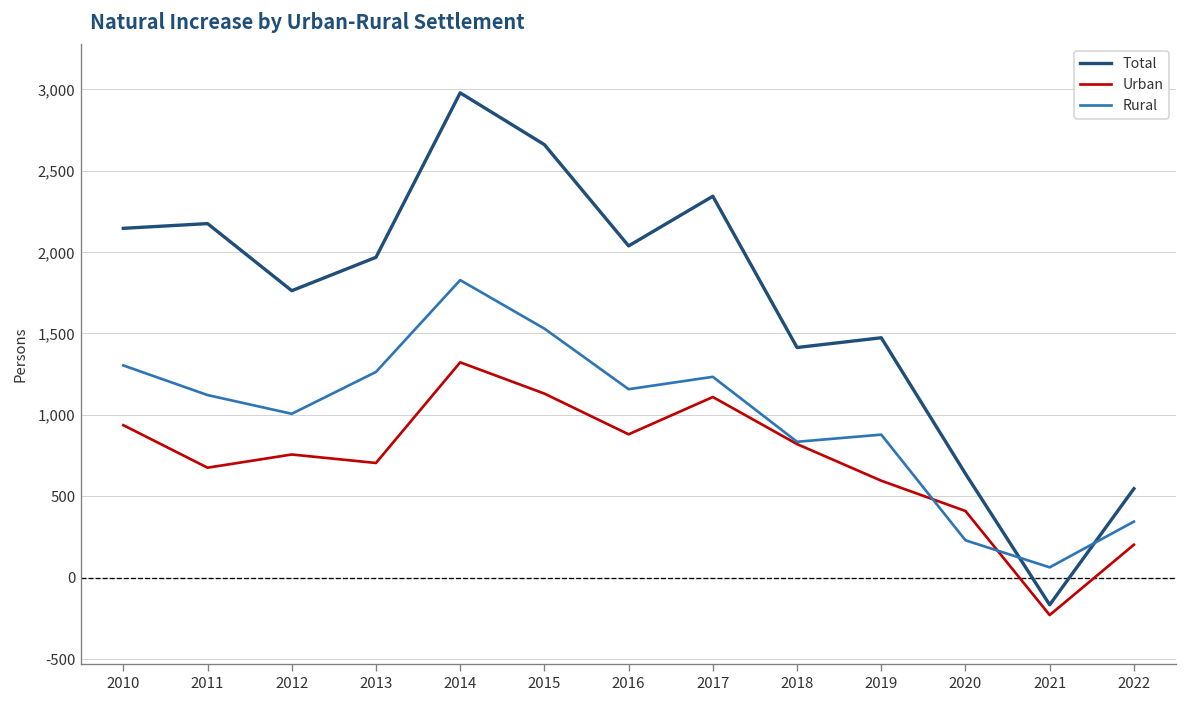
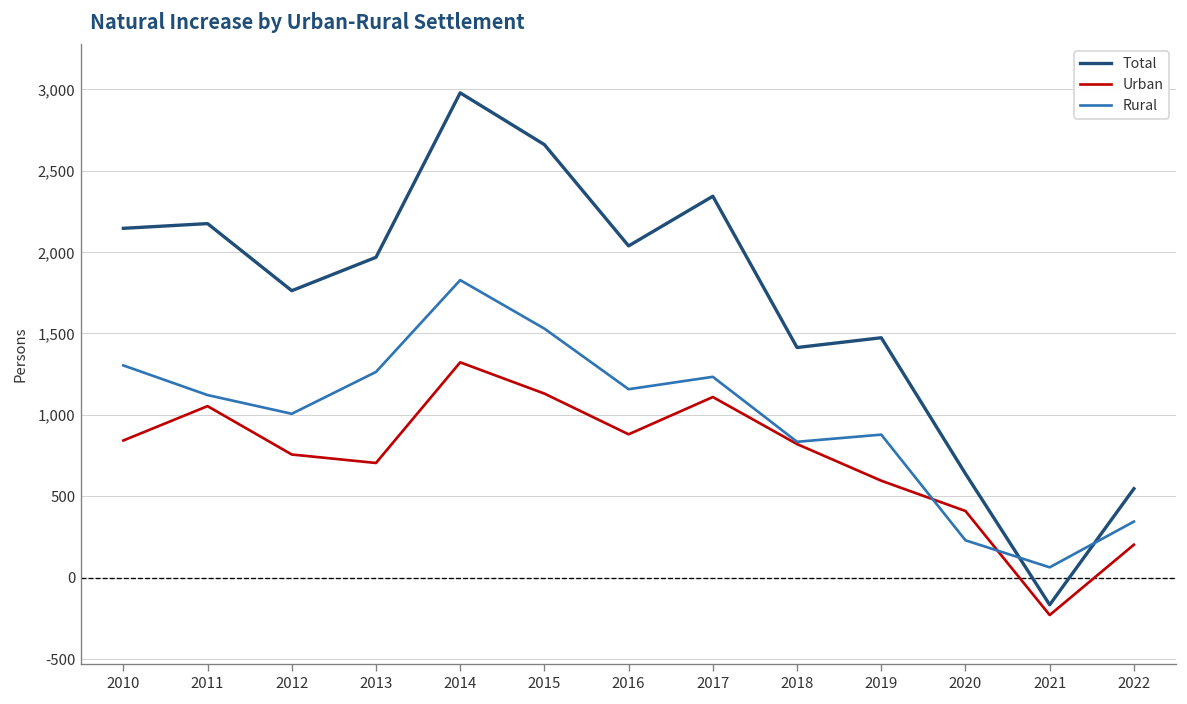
  {
    "Total": {
      "2010": "2,150",
      "2011": "2,170",
      "2012": "1,760",
      "2013": "1,970",
      "2014": "2,980",
      "2015": "2,660",
      "2016": "2,040",
      "2017": "2,340",
      "2018": "1,410",
      "2019": "1,470",
      "2020": "640",
      "2021": "-170",
      "2022": "550"
    },
    "Urban": {
-     "2010": "940",
-     "2011": "680",
+     "2010": "840",
+     "2011": "1,050",
      "2012": "760",
      "2013": "700",
      "2014": "1,320",
      "2015": "1,130",
      "2016": "880",
      "2017": "1,110",
      "2019": "600",
      "2020": "410",
      "2021": "-230",
      "2022": "200"
    },
    "Rural": {
      "2010": "1,300",
      "2011": "1,120",
      "2012": "1,010",
      "2013": "1,260",
      "2014": "1,830",
      "2015": "1,530",
      "2016": "1,160",
      "2017": "1,230",
      "2019": "880",
      "2020": "230",
      "2021": "60",
      "2022": "340"
    }
  }
